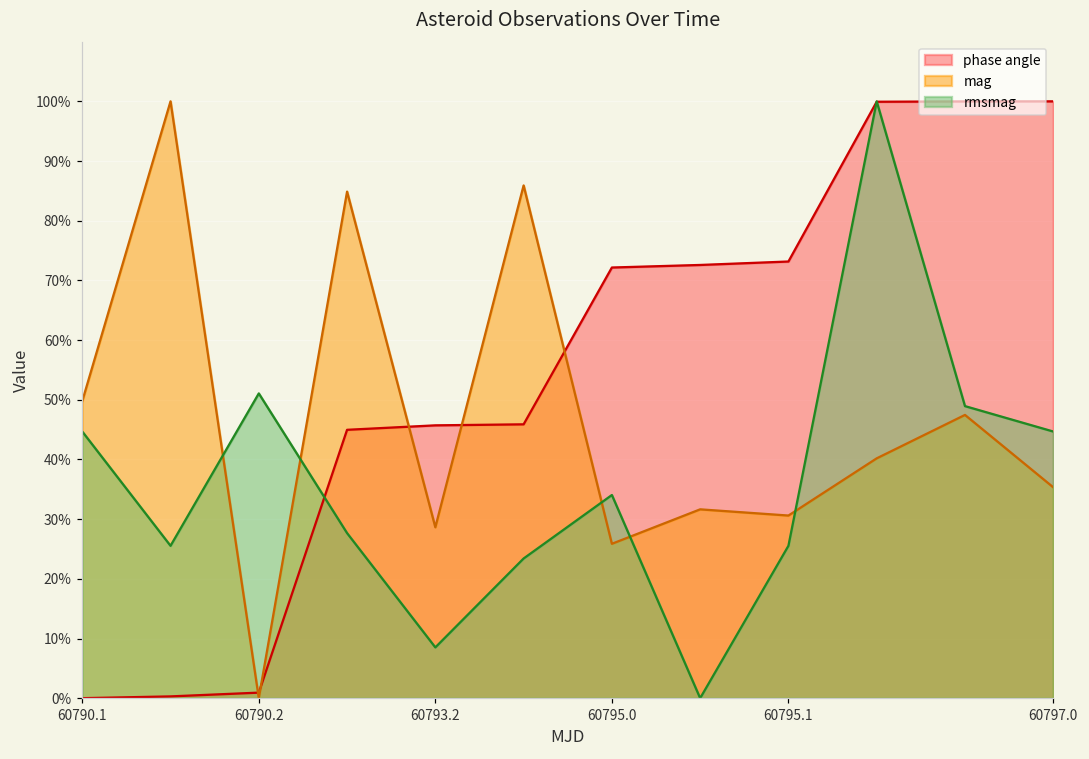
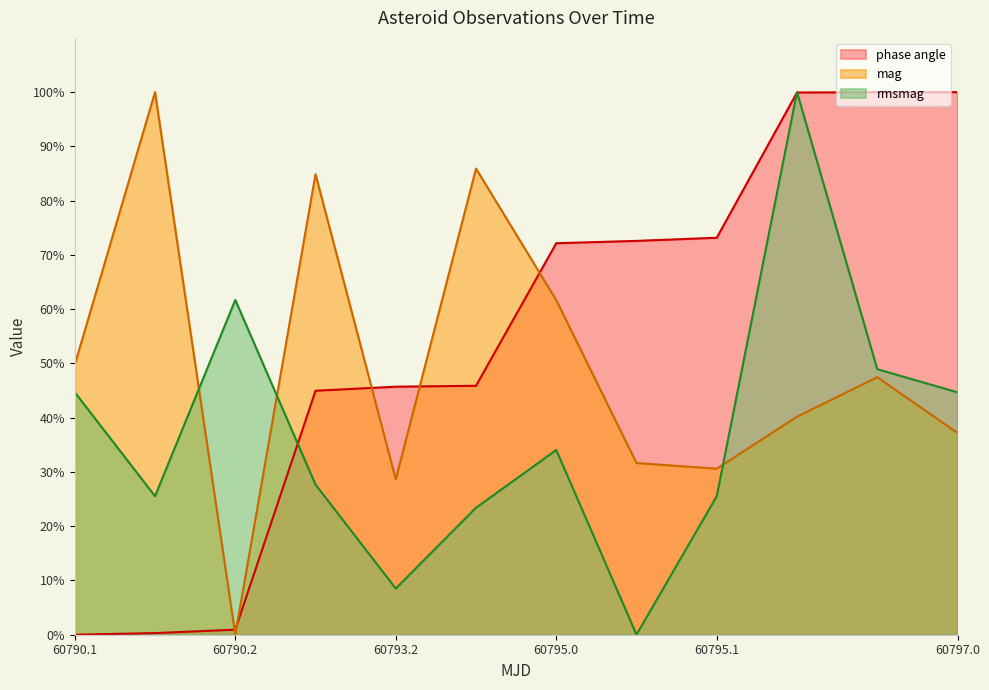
  {
    "phase angle": {
      "60790.1": "0%",
      "60790.2": "1%",
      "60793.2": "46%",
      "60795.0": "72%",
      "60795.1": "73%",
      "60797.0": "100%"
    },
    "mag": {
      "60790.1": "50%",
      "60790.2": "0%",
      "60793.2": "29%",
-     "60795.0": "26%",
+     "60795.0": "62%",
      "60795.1": "31%",
-     "60797.0": "35%"
+     "60797.0": "37%"
    },
    "rmsmag": {
      "60790.1": "45%",
-     "60790.2": "51%",
+     "60790.2": "62%",
      "60793.2": "9%",
      "60795.0": "34%",
      "60795.1": "26%",
      "60797.0": "45%"
    }
  }
